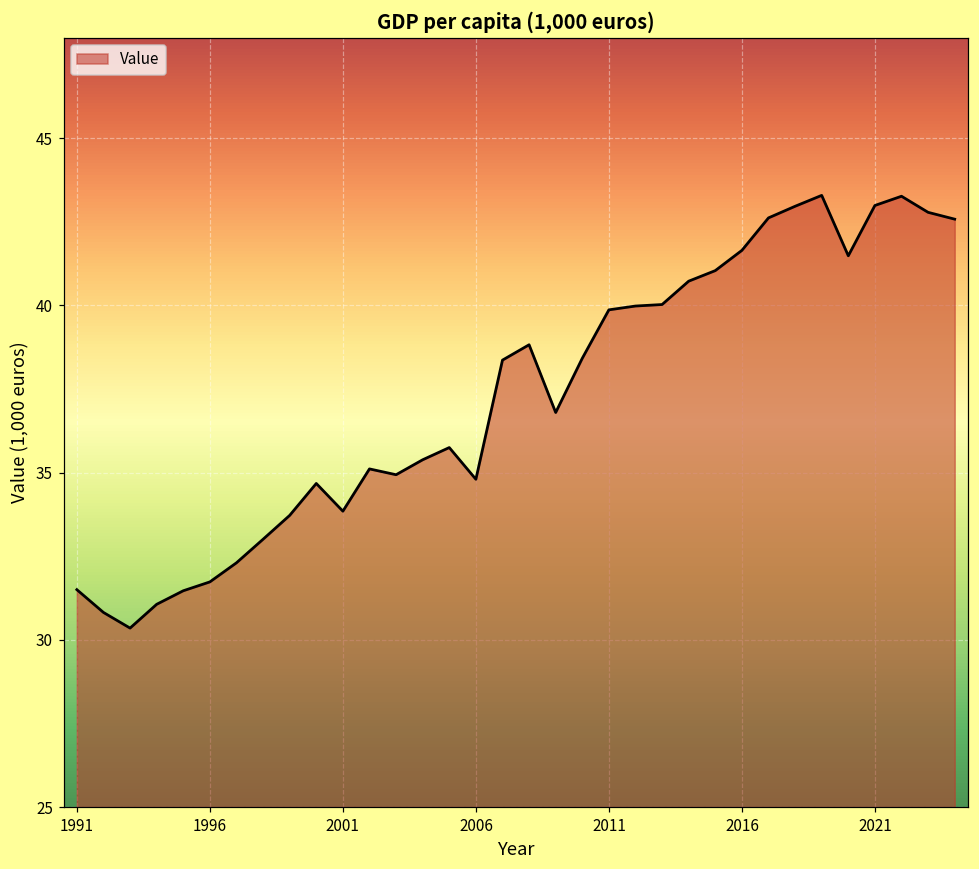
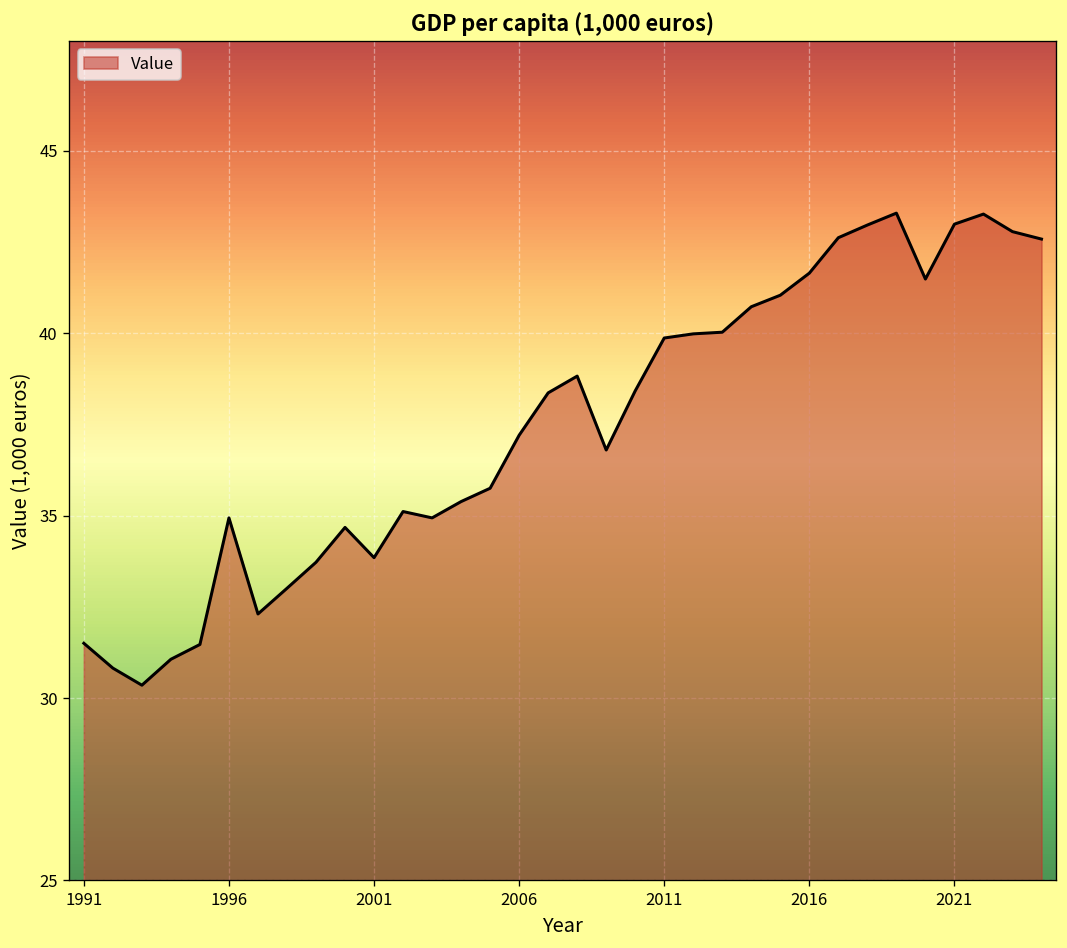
  {
    "1991": 31.5,
-   "1996": 31.7,
+   "1996": 34.9,
    "2001": 33.8,
-   "2006": 34.8,
+   "2006": 37.2,
    "2011": 39.9,
    "2016": 41.6,
    "2021": 43.0
  }
